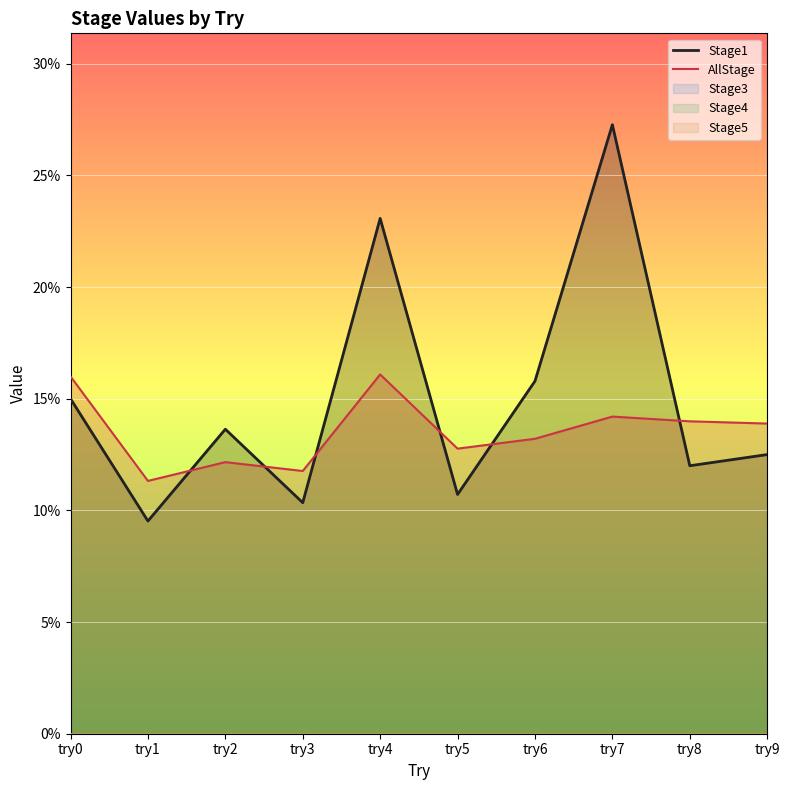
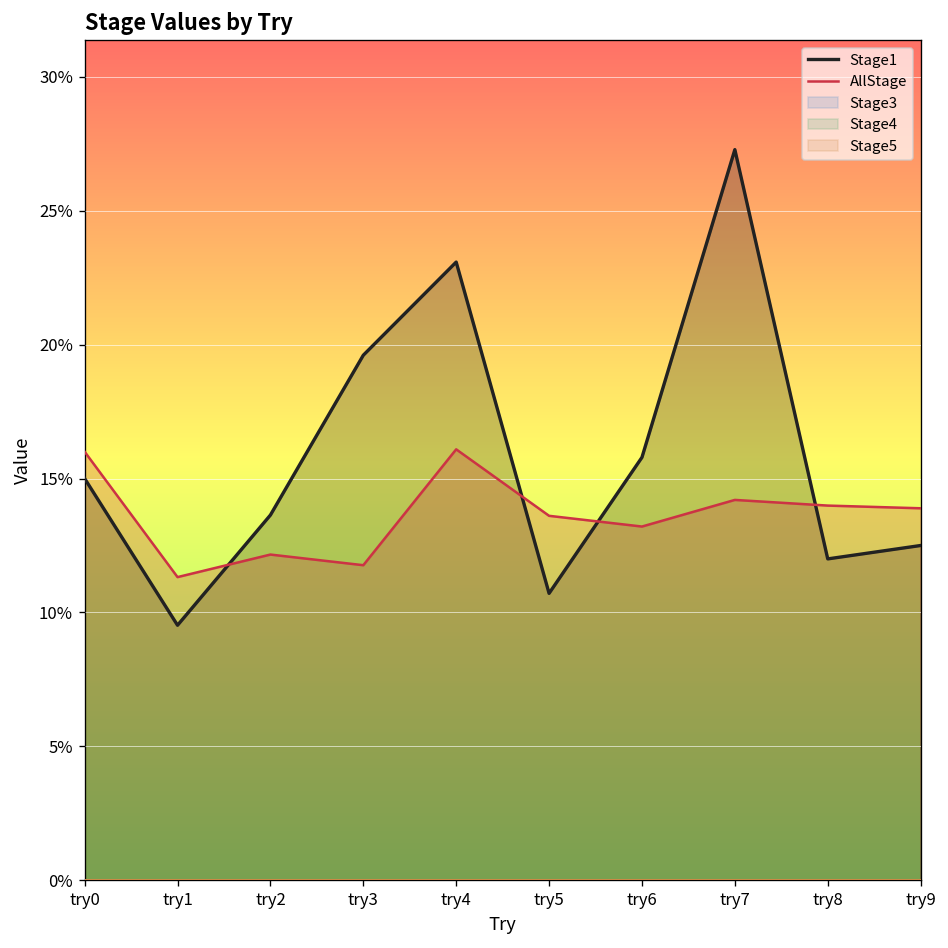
  {
    "Stage1": {
      "try0": "15.0%",
      "try1": "9.5%",
      "try2": "13.6%",
-     "try3": "10.3%",
+     "try3": "19.6%",
      "try4": "23.1%",
      "try5": "10.7%",
      "try6": "15.8%",
      "try7": "27.3%",
      "try8": "12.0%",
      "try9": "12.5%"
    },
    "AllStage": {
      "try0": "16.0%",
      "try1": "11.3%",
      "try2": "12.2%",
      "try3": "11.8%",
      "try4": "16.1%",
-     "try5": "12.8%",
+     "try5": "13.6%",
      "try6": "13.2%",
      "try7": "14.2%",
      "try8": "14.0%",
      "try9": "13.9%"
    },
    "Stage5": {
      "try0": "0.0%",
      "try1": "0.0%",
      "try2": "0.0%",
      "try3": "0.0%",
      "try4": "0.0%",
      "try5": "0.0%",
      "try6": "0.0%",
      "try7": "0.0%",
      "try8": "0.0%",
      "try9": "0.0%"
    }
  }
